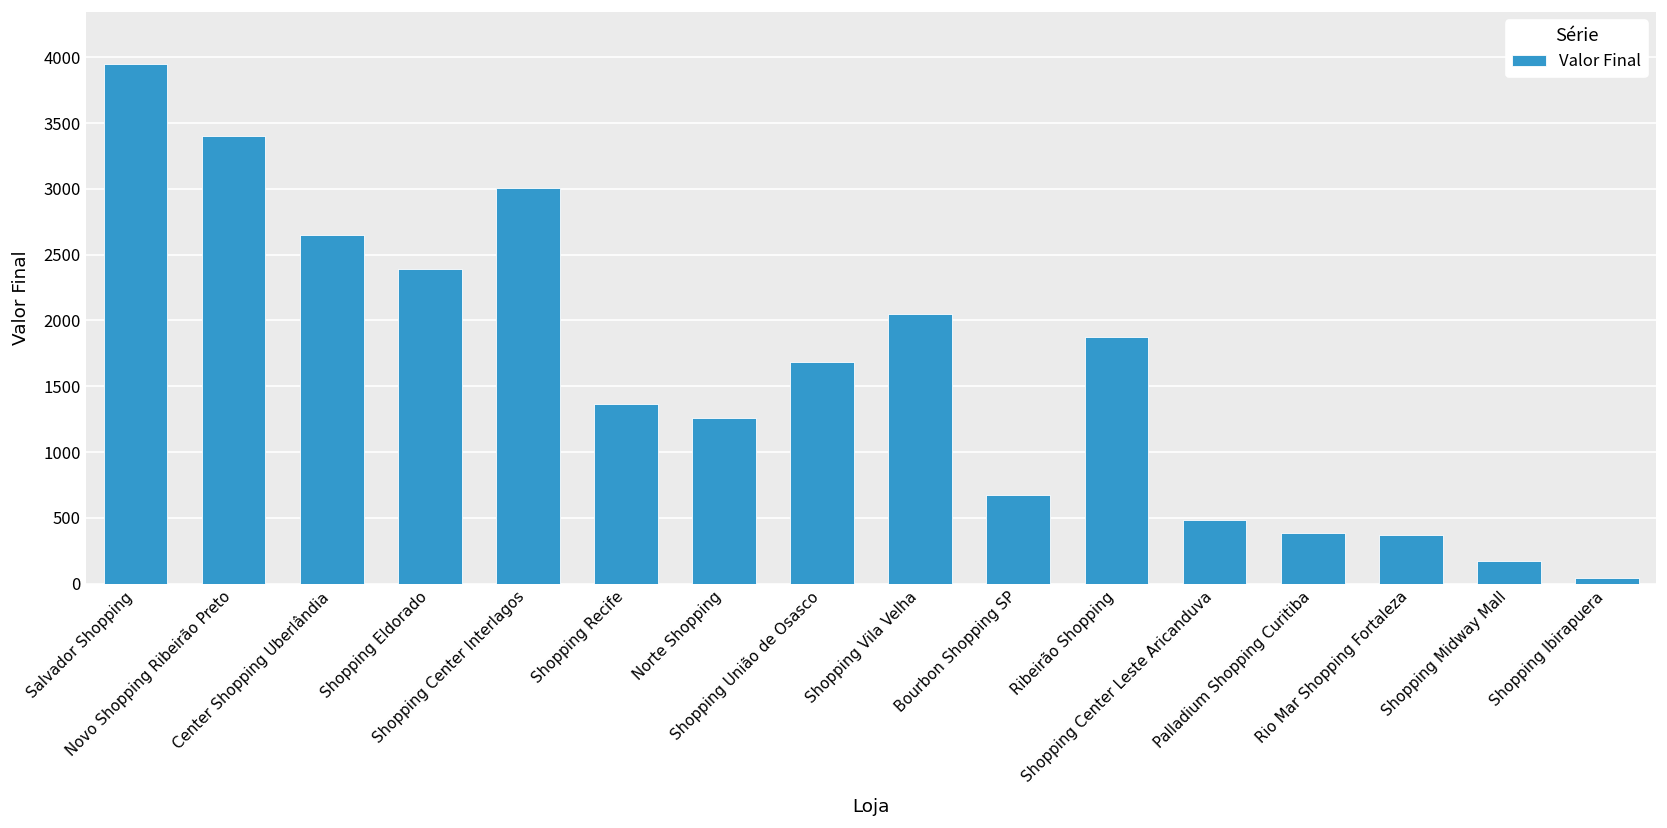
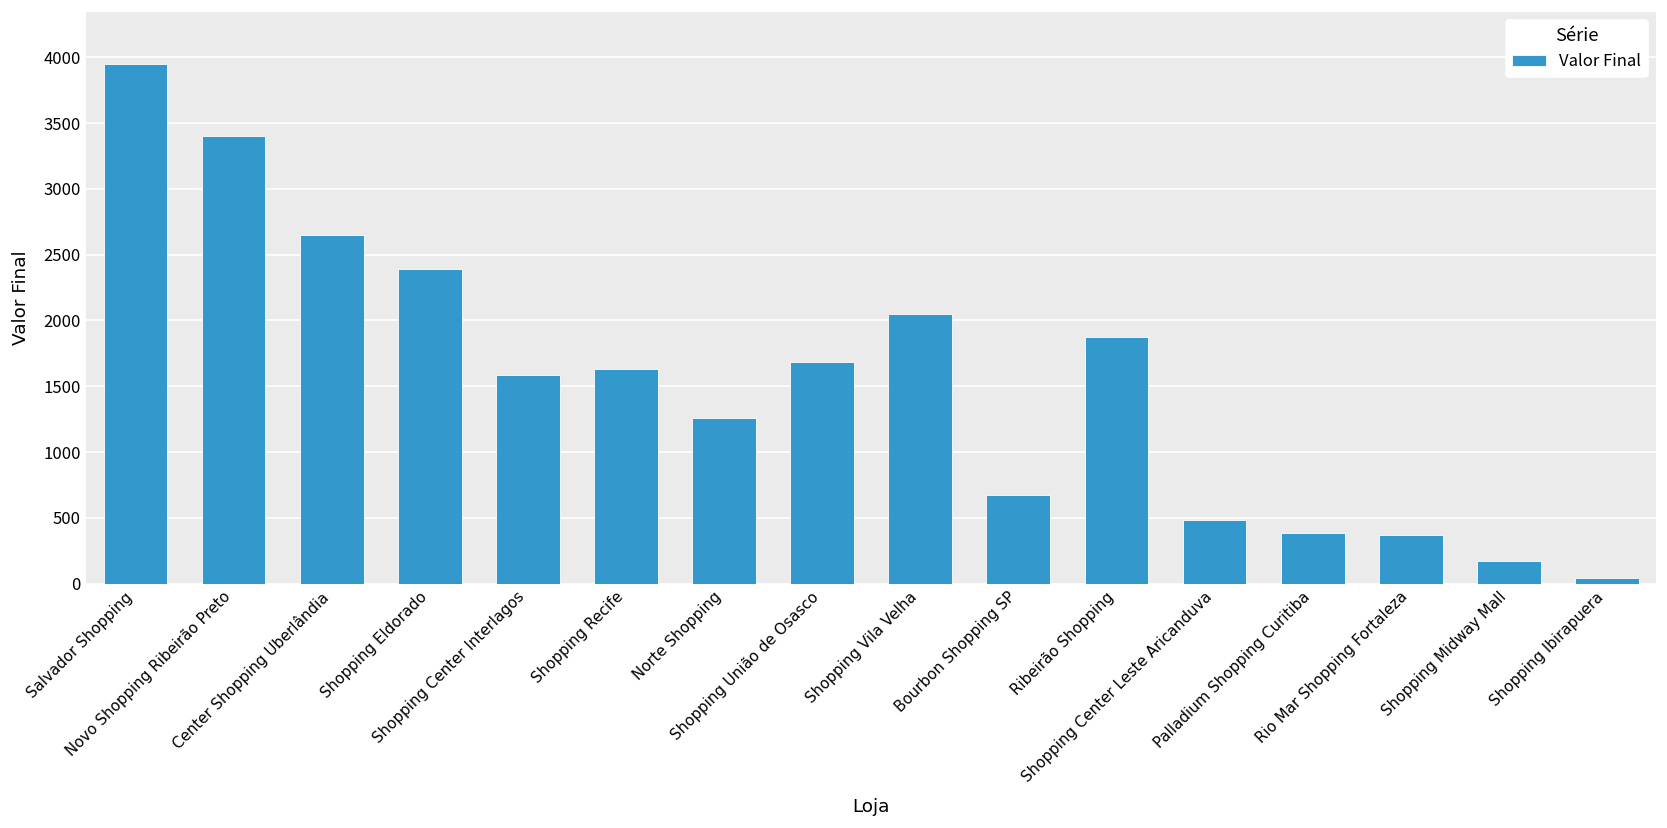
  {
    "Salvador Shopping": 3950,
    "Novo Shopping Ribeirão Preto": 3400,
    "Center Shopping Uberlândia": 2650,
    "Shopping Eldorado": 2390,
-   "Shopping Center Interlagos": 3010,
-   "Shopping Recife": 1370,
+   "Shopping Center Interlagos": 1580,
+   "Shopping Recife": 1630,
    "Norte Shopping": 1260,
    "Shopping União de Osasco": 1690,
    "Shopping Vila Velha": 2050,
    "Bourbon Shopping SP": 680,
    "Ribeirão Shopping": 1870,
    "Shopping Center Leste Aricanduva": 490,
    "Palladium Shopping Curitiba": 380,
    "Rio Mar Shopping Fortaleza": 370,
    "Shopping Midway Mall": 170,
    "Shopping Ibirapuera": 40
  }
